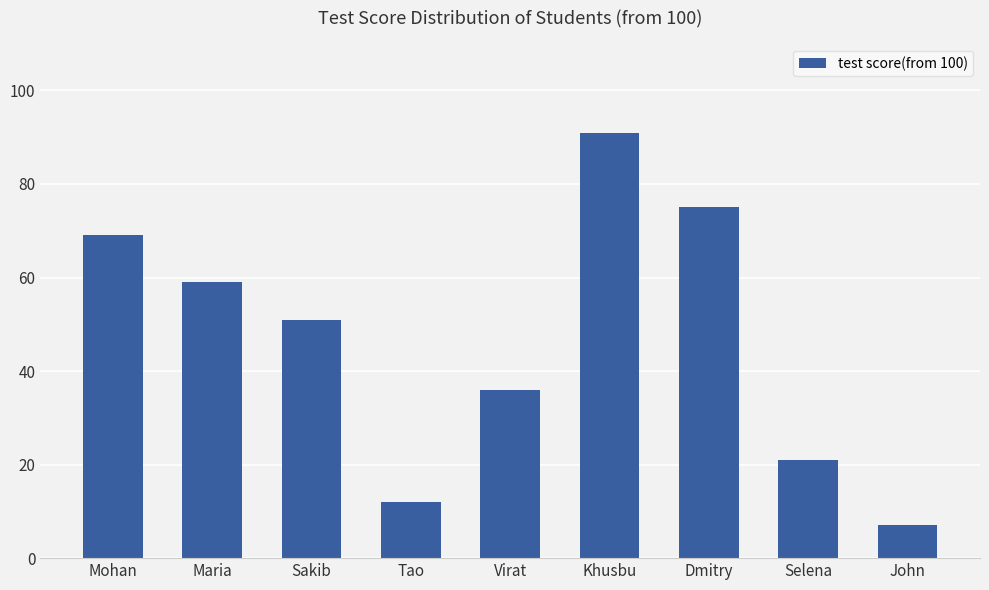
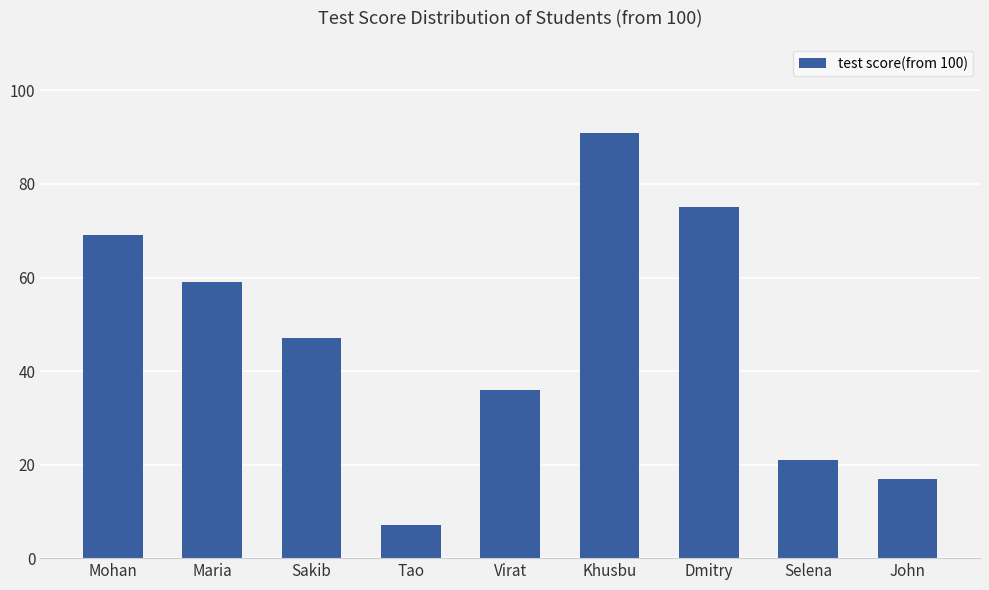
  {
    "Mohan": 69,
    "Maria": 59,
-   "Sakib": 51,
-   "Tao": 12,
+   "Sakib": 47,
+   "Tao": 7,
    "Virat": 36,
    "Khusbu": 91,
    "Dmitry": 75,
    "Selena": 21,
-   "John": 7
+   "John": 17
  }
